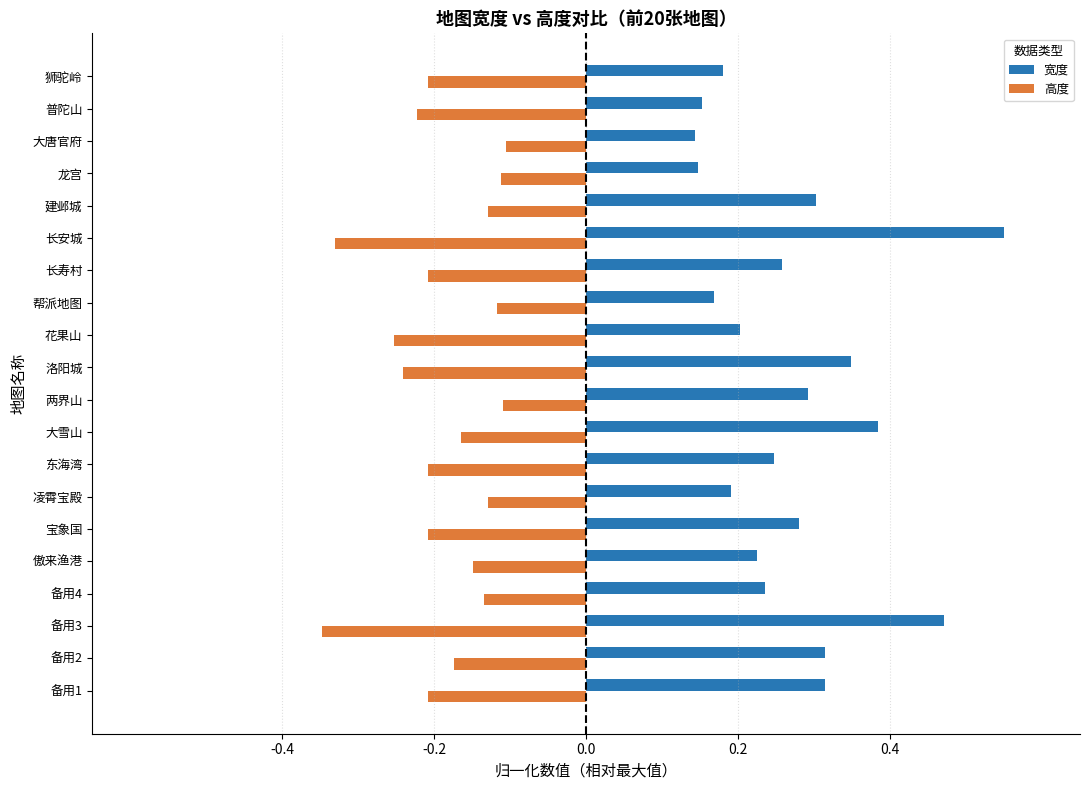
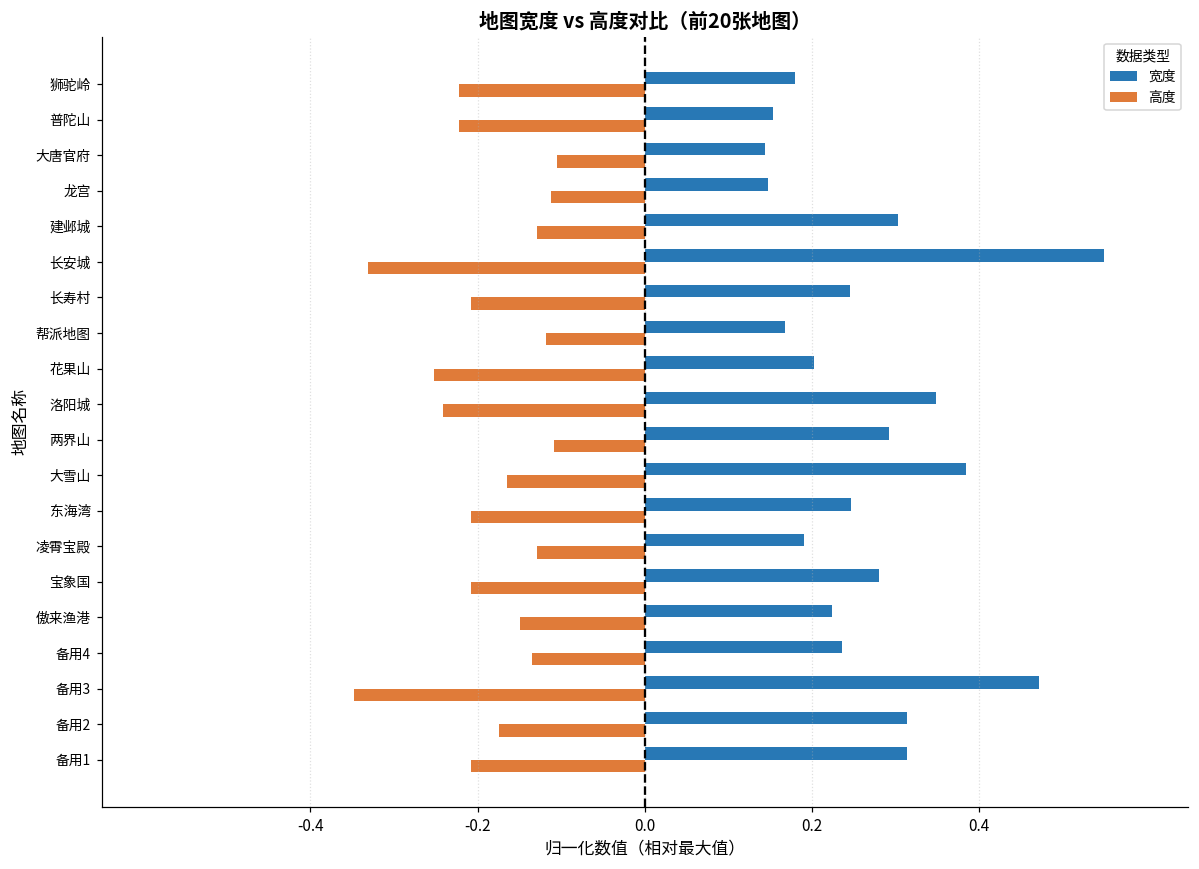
  {
    "宽度": {
      "狮驼岭": 0.18,
      "普陀山": 0.15,
      "大唐官府": 0.14,
      "龙宫": 0.15,
      "建邺城": 0.30,
      "长安城": 0.55,
-     "长寿村": 0.26,
+     "长寿村": 0.25,
      "帮派地图": 0.17,
      "花果山": 0.20,
      "洛阳城": 0.35,
      "两界山": 0.29,
      "大雪山": 0.38,
      "东海湾": 0.25,
      "凌霄宝殿": 0.19,
      "宝象国": 0.28,
      "傲来渔港": 0.22,
      "备用4": 0.24,
      "备用3": 0.47,
      "备用2": 0.31,
      "备用1": 0.31
    },
    "高度": {
-     "狮驼岭": -0.21,
+     "狮驼岭": -0.22,
      "普陀山": -0.22,
      "大唐官府": -0.11,
      "龙宫": -0.11,
      "建邺城": -0.13,
      "长安城": -0.33,
      "长寿村": -0.21,
      "帮派地图": -0.12,
      "花果山": -0.25,
      "洛阳城": -0.24,
      "两界山": -0.11,
      "大雪山": -0.16,
      "东海湾": -0.21,
      "凌霄宝殿": -0.13,
      "宝象国": -0.21,
      "傲来渔港": -0.15,
      "备用4": -0.13,
      "备用3": -0.35,
      "备用2": -0.17,
      "备用1": -0.21
    }
  }
